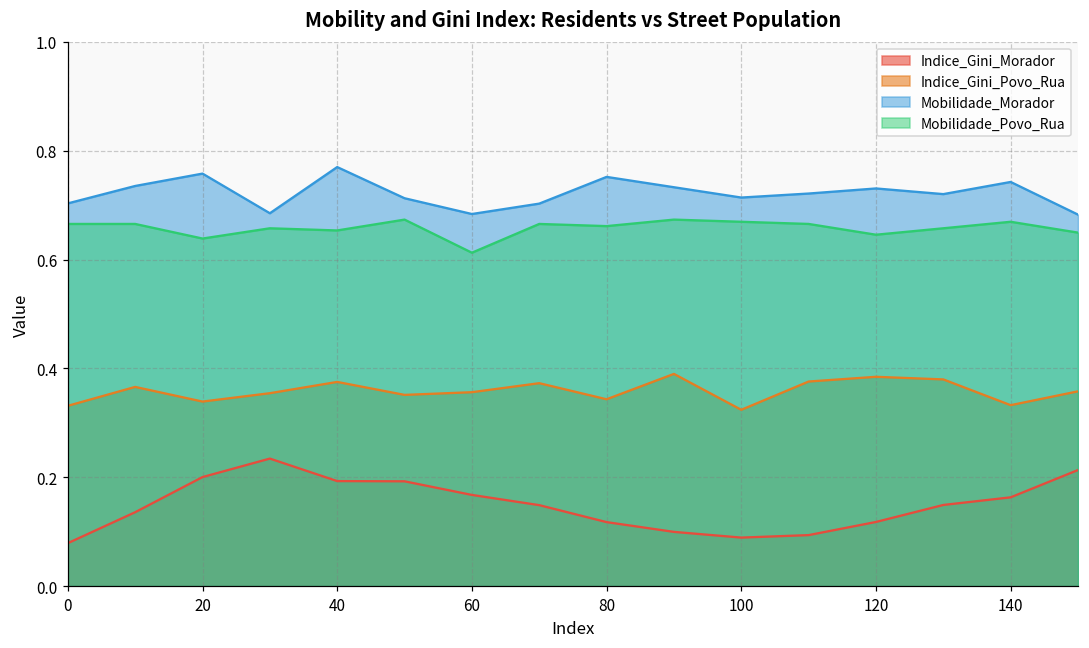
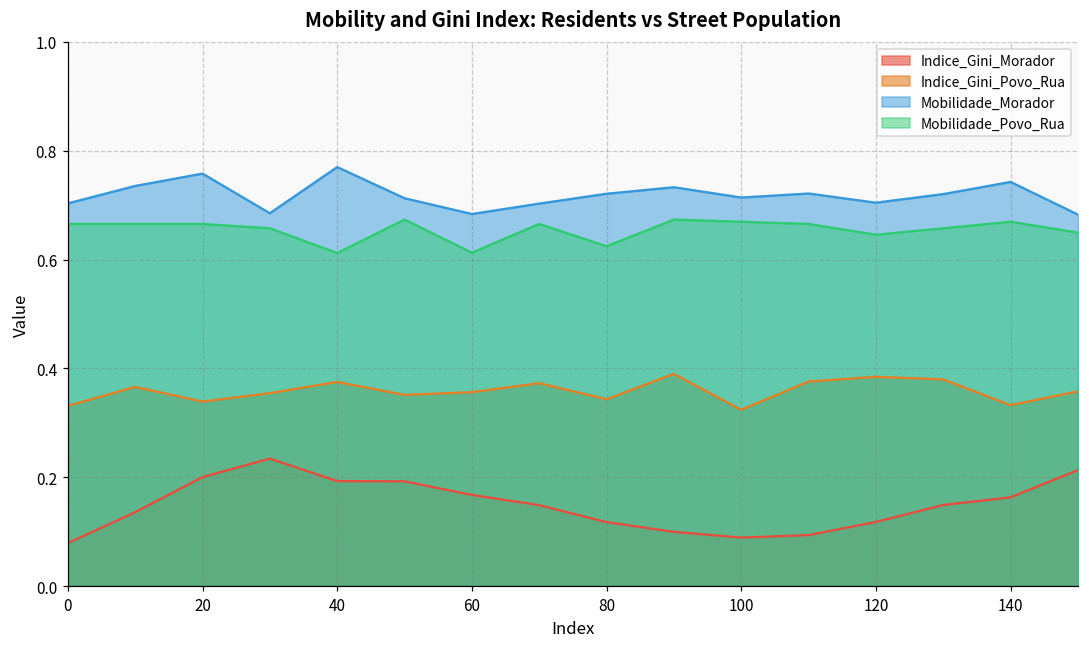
  {
    "Mobilidade_Morador": {
      "0": 0.70,
      "20": 0.76,
      "40": 0.77,
      "60": 0.68,
-     "80": 0.75,
+     "80": 0.72,
      "100": 0.71,
-     "120": 0.73,
+     "120": 0.70,
      "140": 0.74
    },
    "Mobilidade_Povo_Rua": {
      "0": 0.67,
-     "20": 0.64,
-     "40": 0.65,
+     "20": 0.67,
+     "40": 0.61,
      "60": 0.61,
-     "80": 0.66,
+     "80": 0.62,
      "100": 0.67,
      "120": 0.65,
      "140": 0.67
    }
  }
